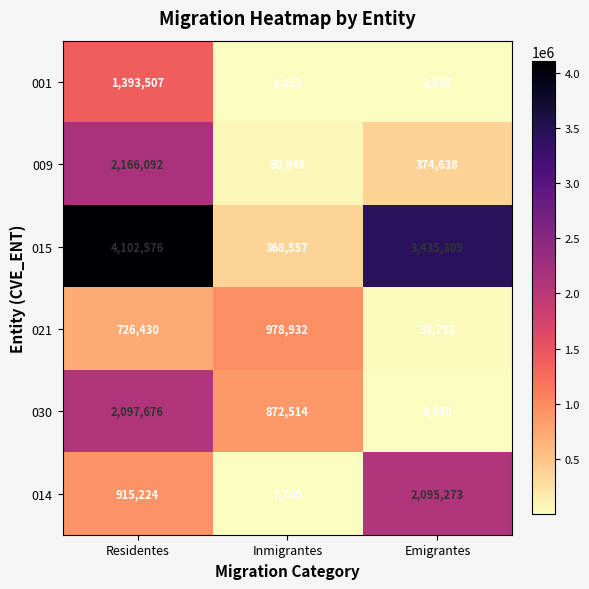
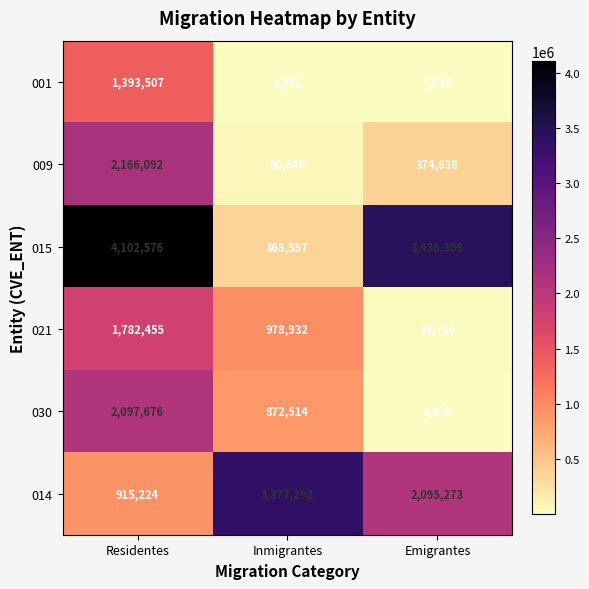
  {
    "001": {
      "Residentes": "1,393,507",
      "Inmigrantes": "1,852",
      "Emigrantes": "3,898"
    },
    "009": {
      "Residentes": "2,166,092",
      "Inmigrantes": "60,546",
      "Emigrantes": "374,638"
    },
    "015": {
      "Residentes": "4,102,576",
      "Inmigrantes": "368,557"
    },
    "021": {
-     "Residentes": "726,430",
+     "Residentes": "1,782,455",
      "Inmigrantes": "978,932",
      "Emigrantes": "33,738"
    },
    "030": {
      "Residentes": "2,097,676",
      "Inmigrantes": "872,514",
      "Emigrantes": "8,890"
    },
    "014": {
      "Residentes": "915,224",
-     "Inmigrantes": "7,700",
+     "Inmigrantes": "3,377,292",
      "Emigrantes": "2,095,273"
    }
  }
